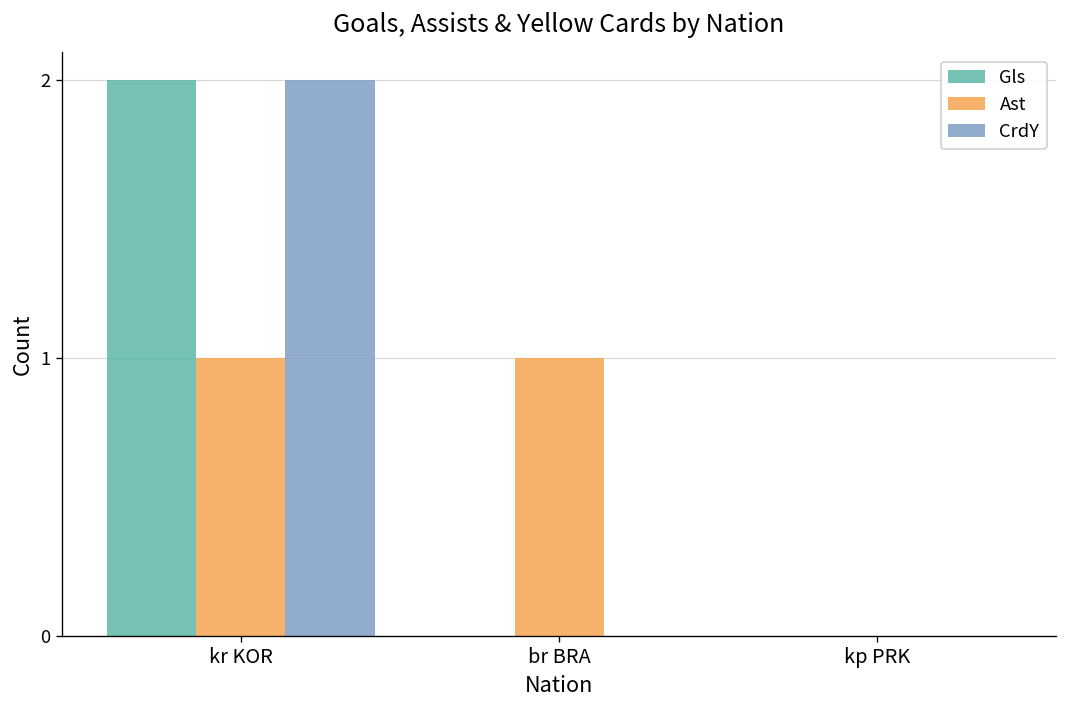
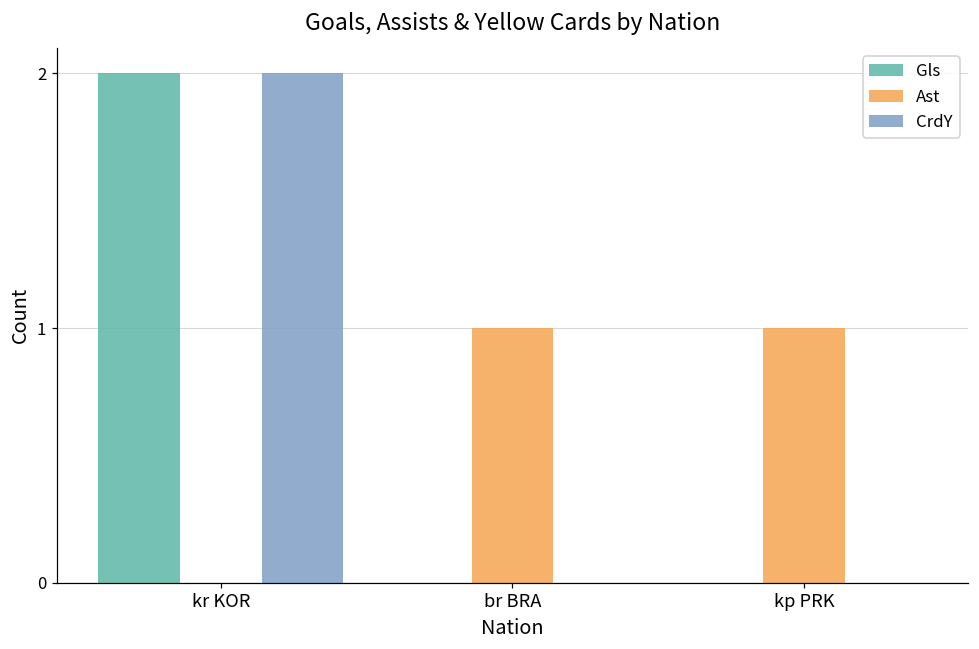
  {
    "Ast": {
-     "kr KOR": 1,
+     "kr KOR": 0,
      "br BRA": 1,
-     "kp PRK": 0
+     "kp PRK": 1
    }
  }
